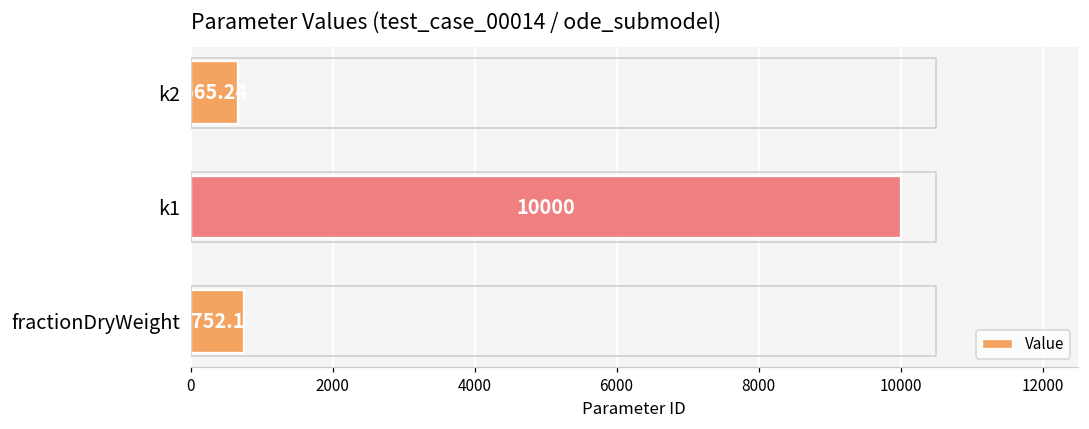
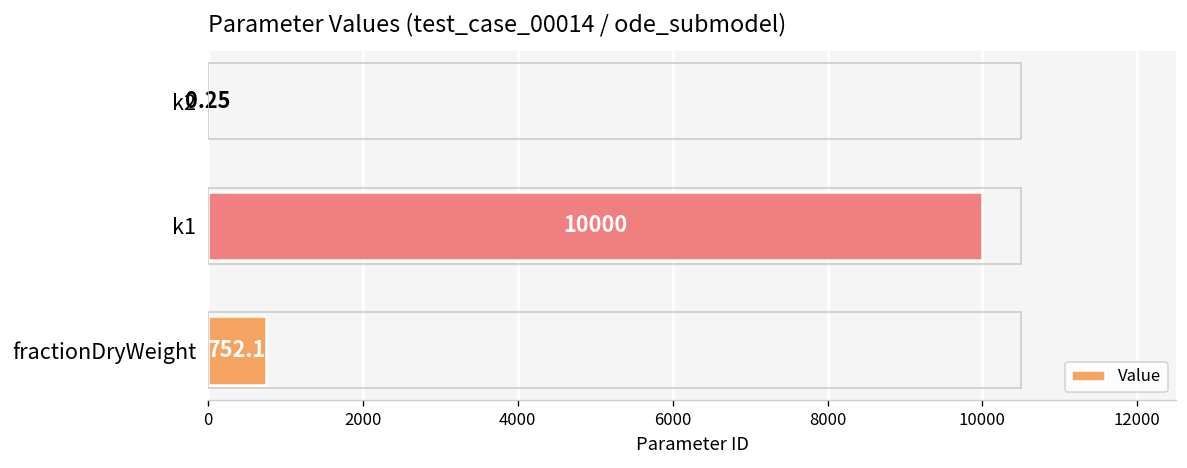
  {
-   "k2": 665.24,
+   "k2": 0.25,
    "k1": 10000,
    "fractionDryWeight": 752.1
  }
